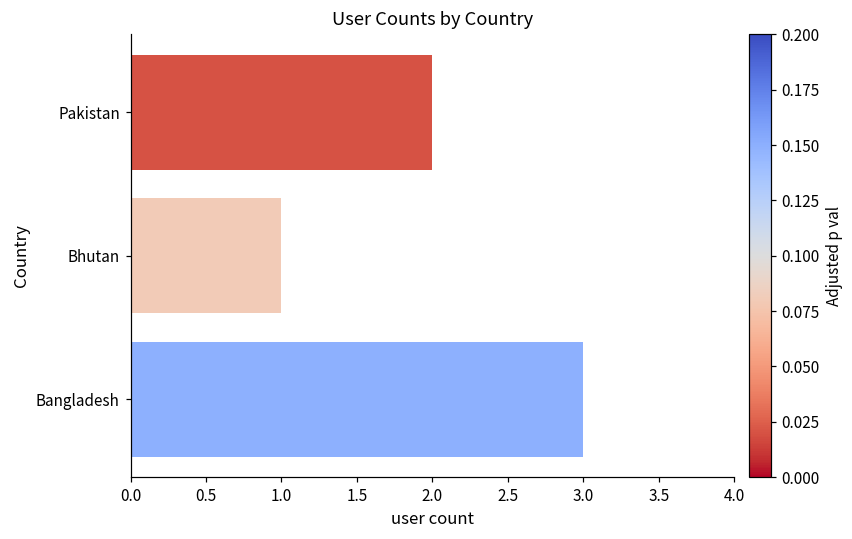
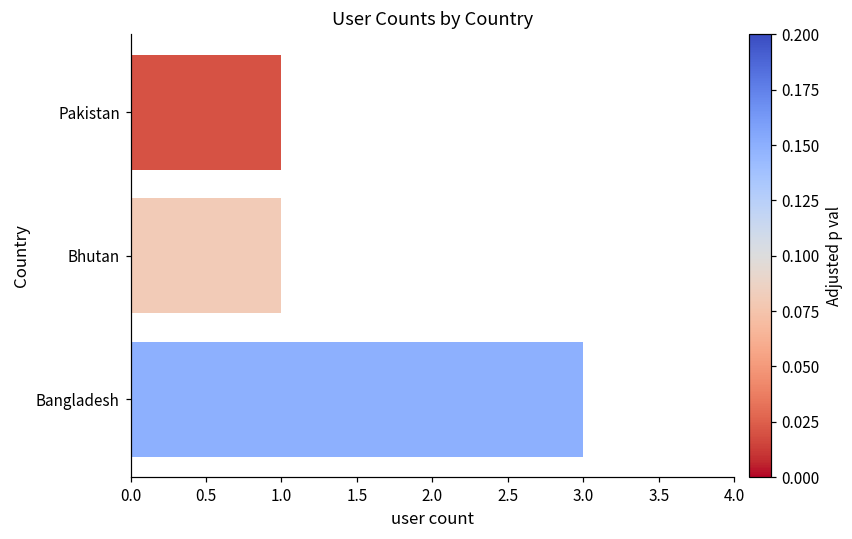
  {
-   "Pakistan": 2,
+   "Pakistan": 1,
    "Bhutan": 1,
    "Bangladesh": 3
  }
